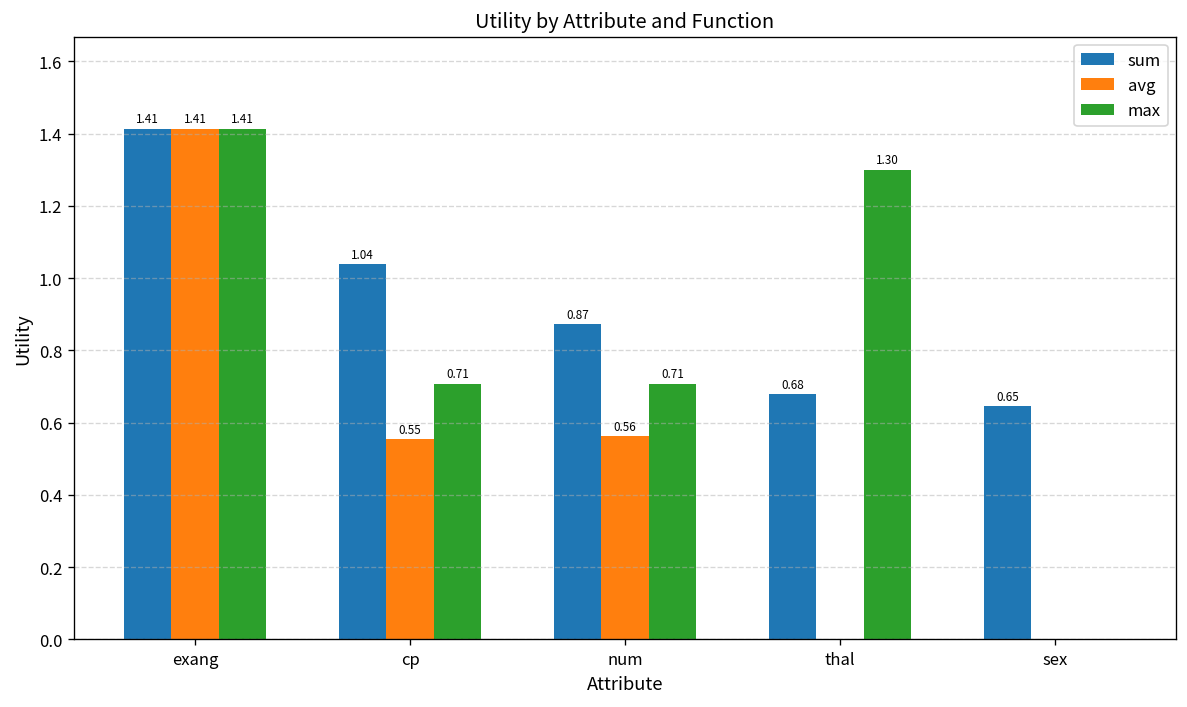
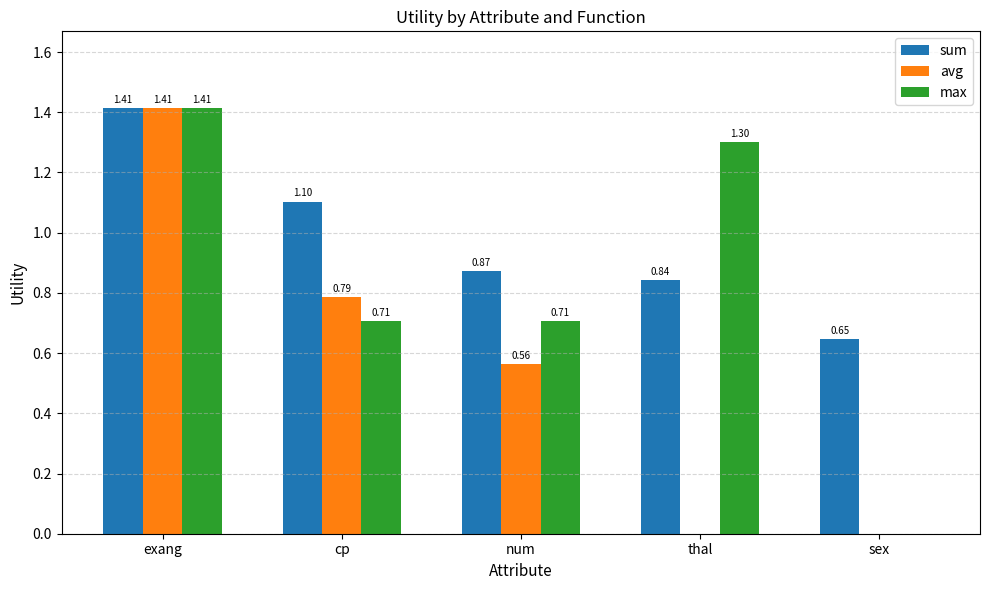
  {
    "sum": {
      "exang": 1.41,
-     "cp": 1.04,
+     "cp": 1.10,
      "num": 0.87,
-     "thal": 0.68,
+     "thal": 0.84,
      "sex": 0.65
    },
    "avg": {
      "exang": 1.41,
-     "cp": 0.55,
+     "cp": 0.79,
      "num": 0.56
    },
    "max": {
      "exang": 1.41,
      "cp": 0.71,
      "num": 0.71,
      "thal": 1.30
    }
  }
